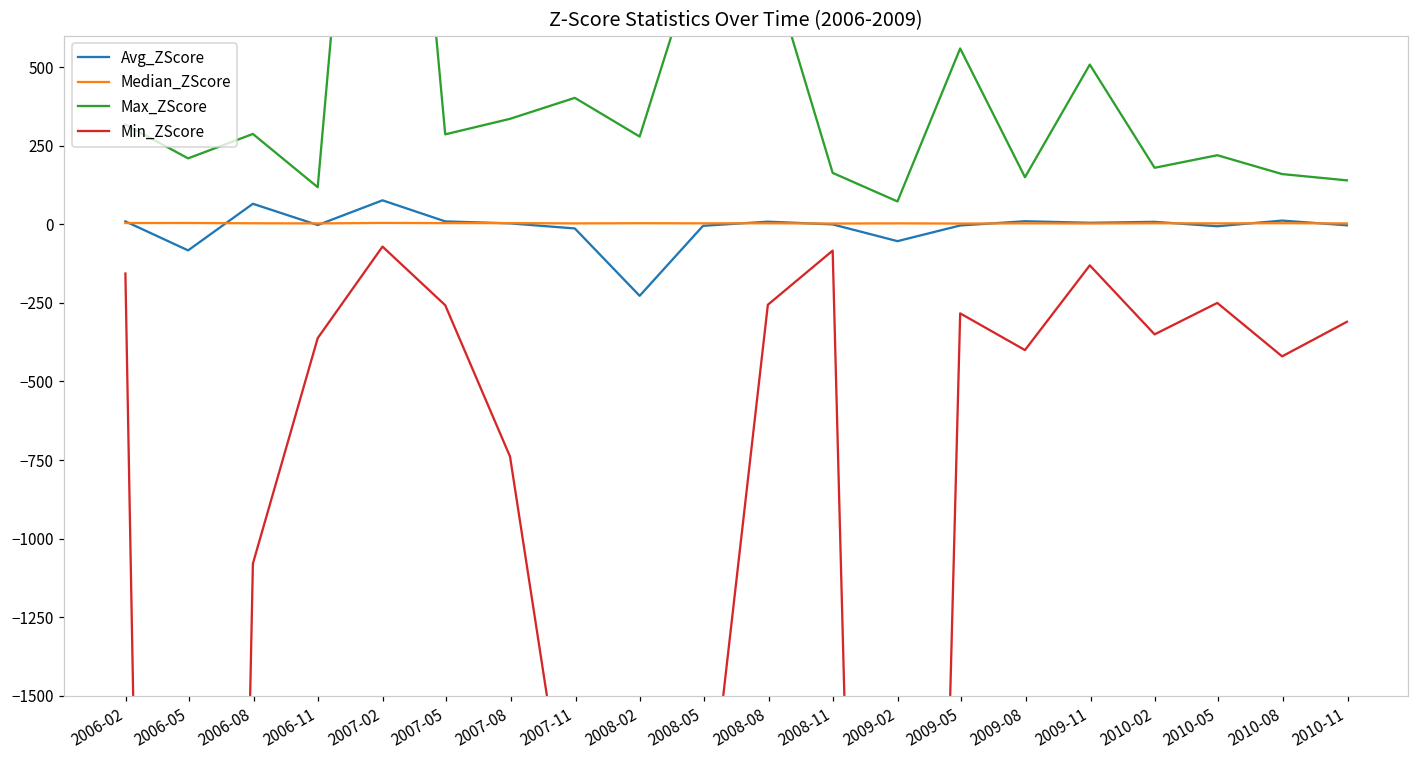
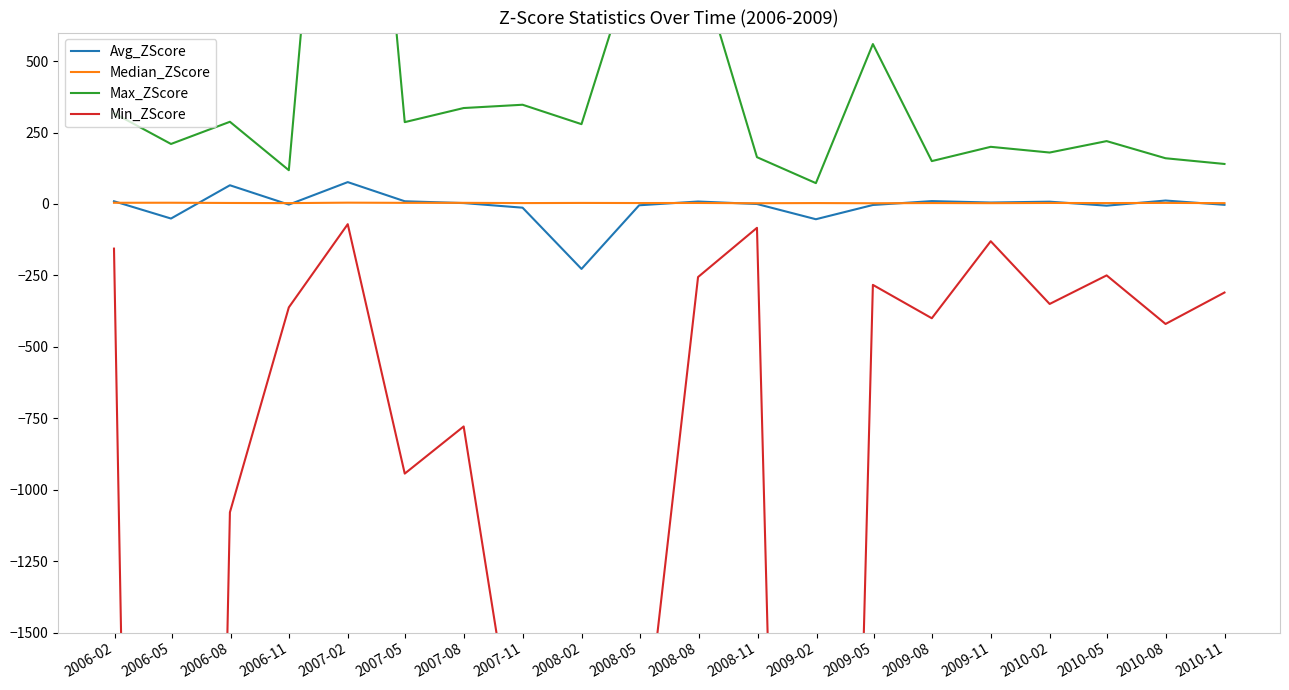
  {
    "Avg_ZScore": {
-     "2006-05": -80,
+     "2006-05": -50,
      "2006-08": 70,
      "2007-02": 80,
      "2007-11": -10,
      "2008-02": -230,
      "2009-02": -50,
      "2010-05": -10
    },
    "Median_ZScore": {
      "2006-05": 0,
      "2006-08": 0,
      "2007-02": 0,
      "2007-11": 0,
      "2008-02": 0,
      "2009-02": 0,
      "2010-05": 0
    },
    "Max_ZScore": {
      "2006-05": 210,
      "2006-08": 290,
      "2006-11": 120,
      "2007-05": 290,
      "2007-08": 340,
-     "2007-11": 400,
+     "2007-11": 350,
      "2008-02": 280,
      "2008-11": 160,
      "2009-02": 70,
      "2009-05": 560,
      "2009-08": 150,
-     "2009-11": 510,
+     "2009-11": 200,
      "2010-02": 180,
      "2010-05": 220,
      "2010-08": 160,
      "2010-11": 140
    },
    "Min_ZScore": {
      "2006-02": -160,
      "2006-08": -1080,
      "2006-11": -360,
      "2007-02": -70,
-     "2007-05": -260,
-     "2007-08": -740,
+     "2007-05": -940,
+     "2007-08": -780,
      "2008-08": -260,
      "2008-11": -80,
      "2009-05": -280,
      "2009-08": -400,
      "2009-11": -130,
      "2010-02": -350,
      "2010-05": -250,
      "2010-08": -420,
      "2010-11": -310
    }
  }
